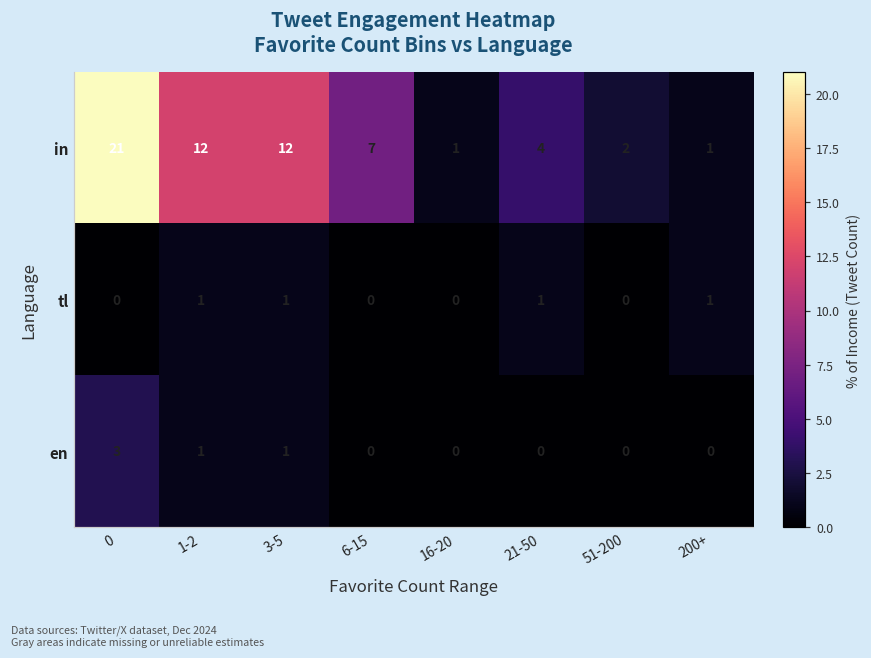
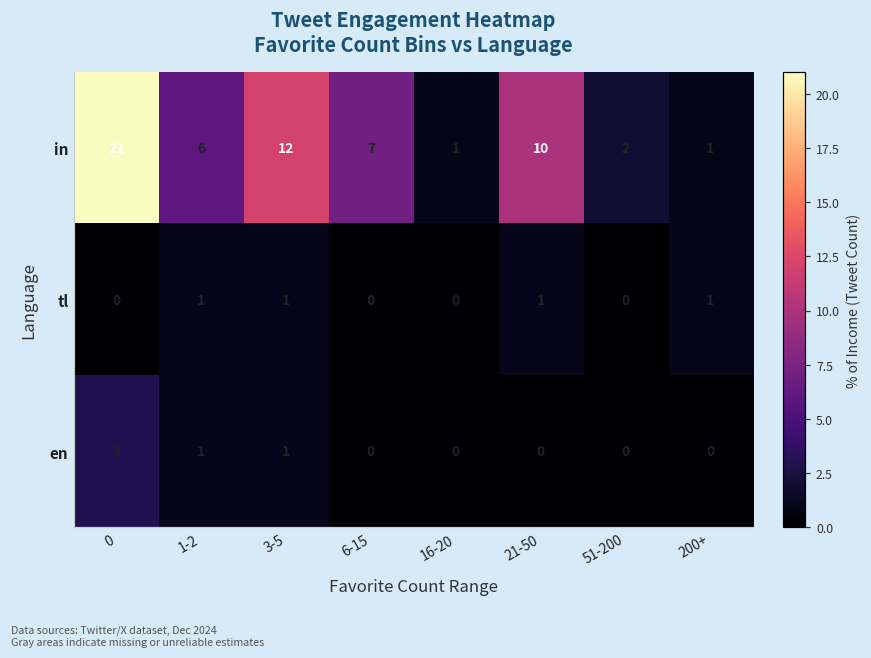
  {
    "in": {
      "0": 21,
-     "1-2": 12,
+     "1-2": 6,
      "3-5": 12,
      "6-15": 7,
-     "21-50": 4
+     "21-50": 10
    }
  }
